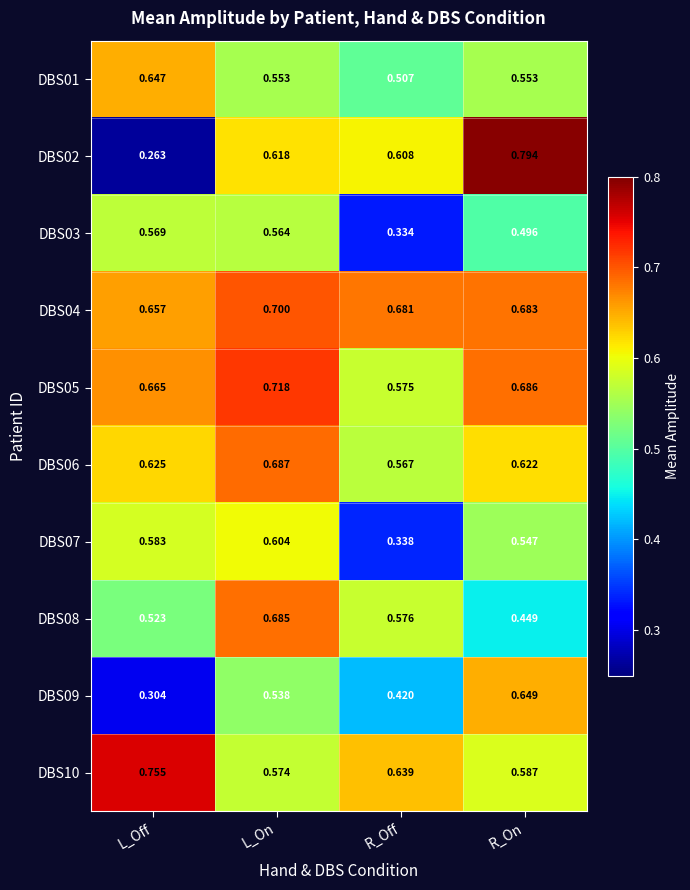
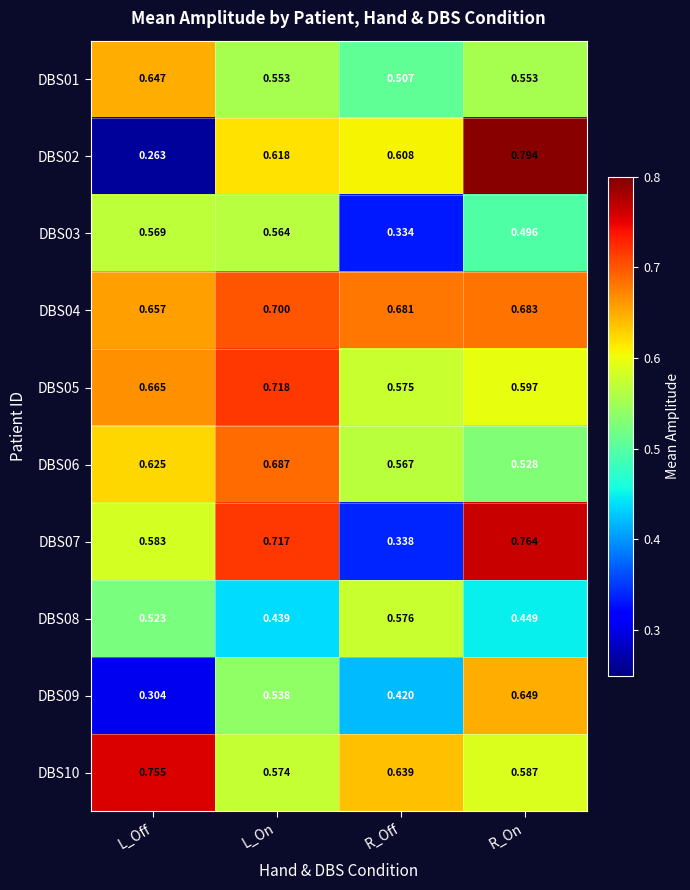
  {
    "DBS01": {
      "L_Off": 0.647,
      "L_On": 0.553,
      "R_Off": 0.507,
      "R_On": 0.553
    },
    "DBS02": {
      "L_Off": 0.263,
      "L_On": 0.618,
      "R_Off": 0.608,
      "R_On": 0.794
    },
    "DBS03": {
      "L_Off": 0.569,
      "L_On": 0.564,
      "R_Off": 0.334,
      "R_On": 0.496
    },
    "DBS04": {
      "L_Off": 0.657,
      "L_On": 0.700,
      "R_Off": 0.681,
      "R_On": 0.683
    },
    "DBS05": {
      "L_Off": 0.665,
      "L_On": 0.718,
      "R_Off": 0.575,
-     "R_On": 0.686
+     "R_On": 0.597
    },
    "DBS06": {
      "L_Off": 0.625,
      "L_On": 0.687,
      "R_Off": 0.567,
-     "R_On": 0.622
+     "R_On": 0.528
    },
    "DBS07": {
      "L_Off": 0.583,
-     "L_On": 0.604,
+     "L_On": 0.717,
      "R_Off": 0.338,
-     "R_On": 0.547
+     "R_On": 0.764
    },
    "DBS08": {
      "L_Off": 0.523,
-     "L_On": 0.685,
+     "L_On": 0.439,
      "R_Off": 0.576,
      "R_On": 0.449
    },
    "DBS09": {
      "L_Off": 0.304,
      "L_On": 0.538,
      "R_Off": 0.420,
      "R_On": 0.649
    },
    "DBS10": {
      "L_Off": 0.755,
      "L_On": 0.574,
      "R_Off": 0.639,
      "R_On": 0.587
    }
  }
